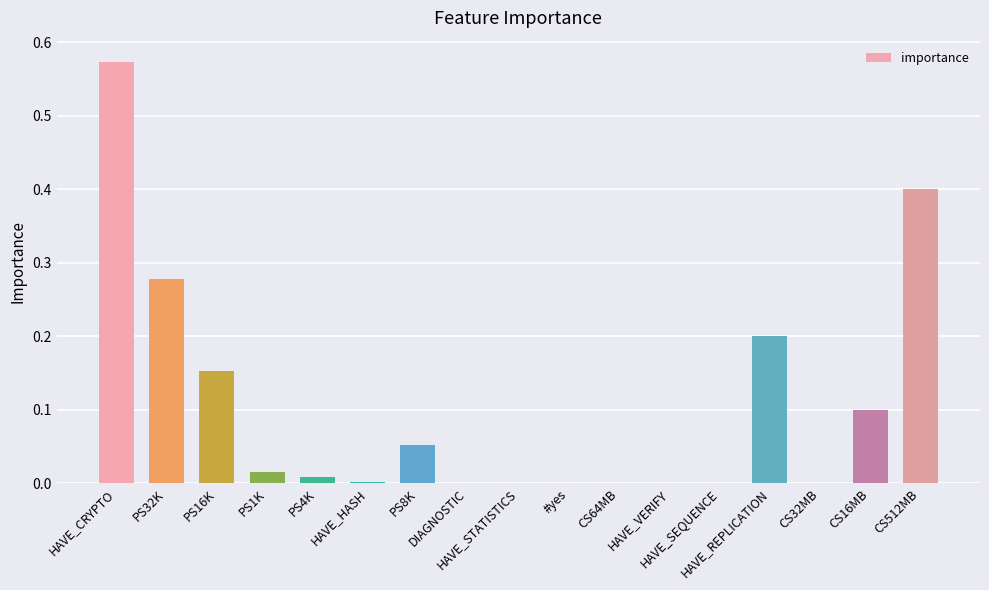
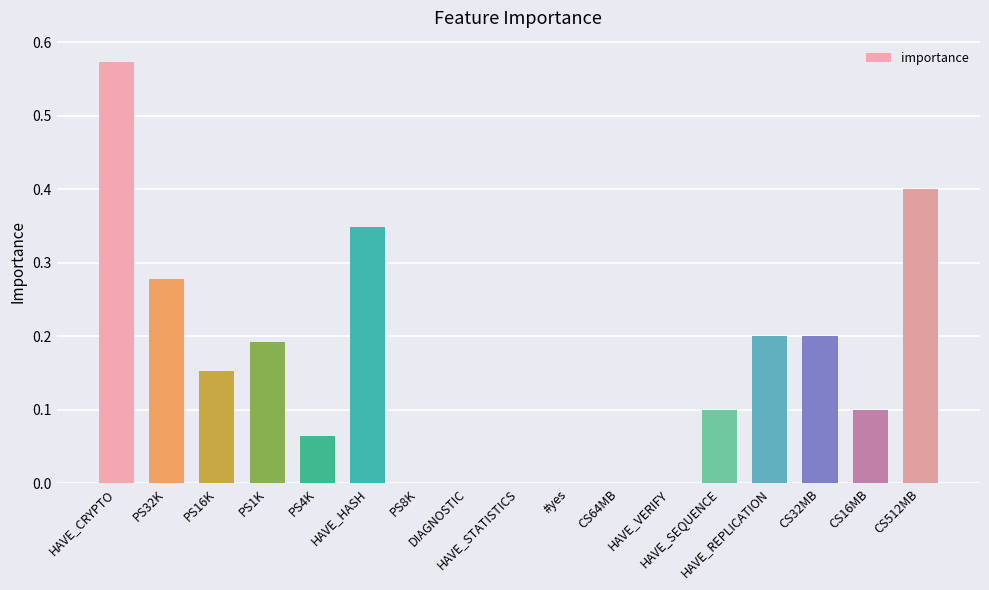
  {
    "HAVE_CRYPTO": 0.57,
    "PS32K": 0.28,
    "PS16K": 0.15,
-   "PS1K": 0.02,
-   "PS4K": 0.01,
-   "HAVE_HASH": 0.00,
-   "PS8K": 0.05,
-   "HAVE_SEQUENCE": 0.0,
+   "PS1K": 0.19,
+   "PS4K": 0.06,
+   "HAVE_HASH": 0.35,
+   "PS8K": 0.00,
+   "HAVE_SEQUENCE": 0.1,
    "HAVE_REPLICATION": 0.20,
-   "CS32MB": 0.0,
+   "CS32MB": 0.2,
    "CS16MB": 0.10,
    "CS512MB": 0.40
  }
